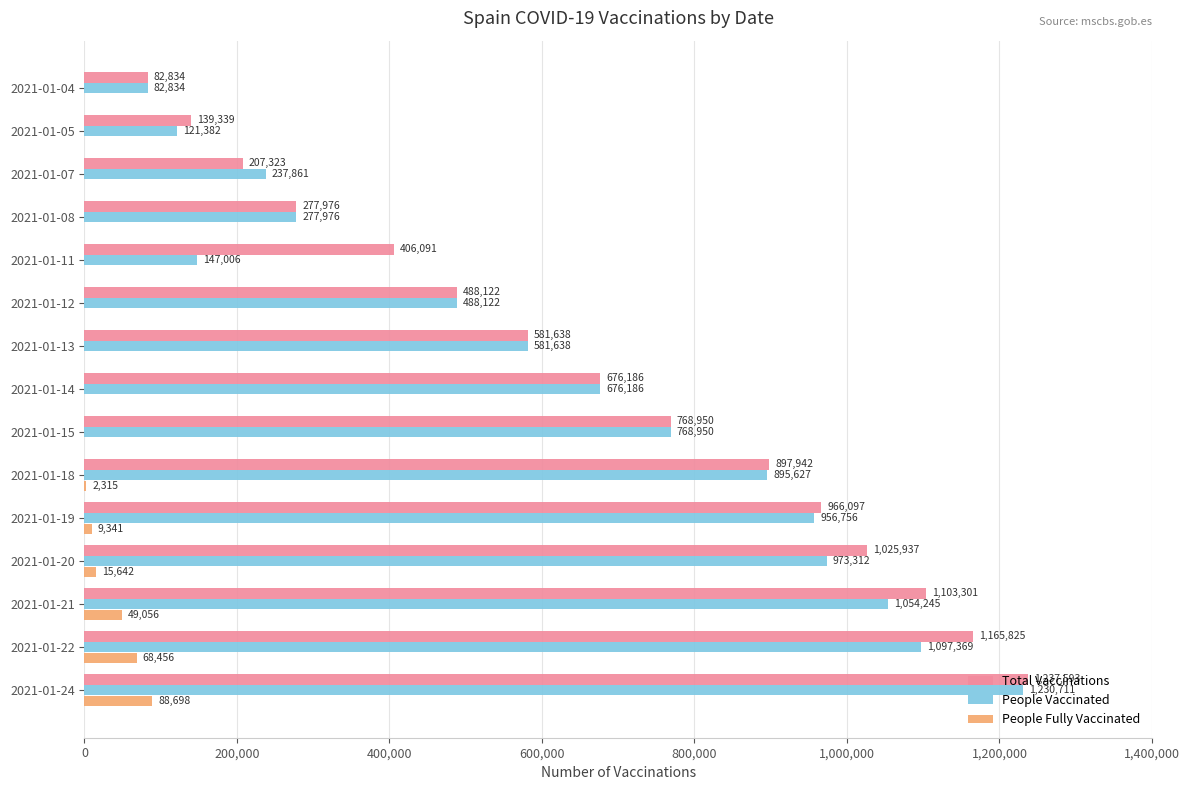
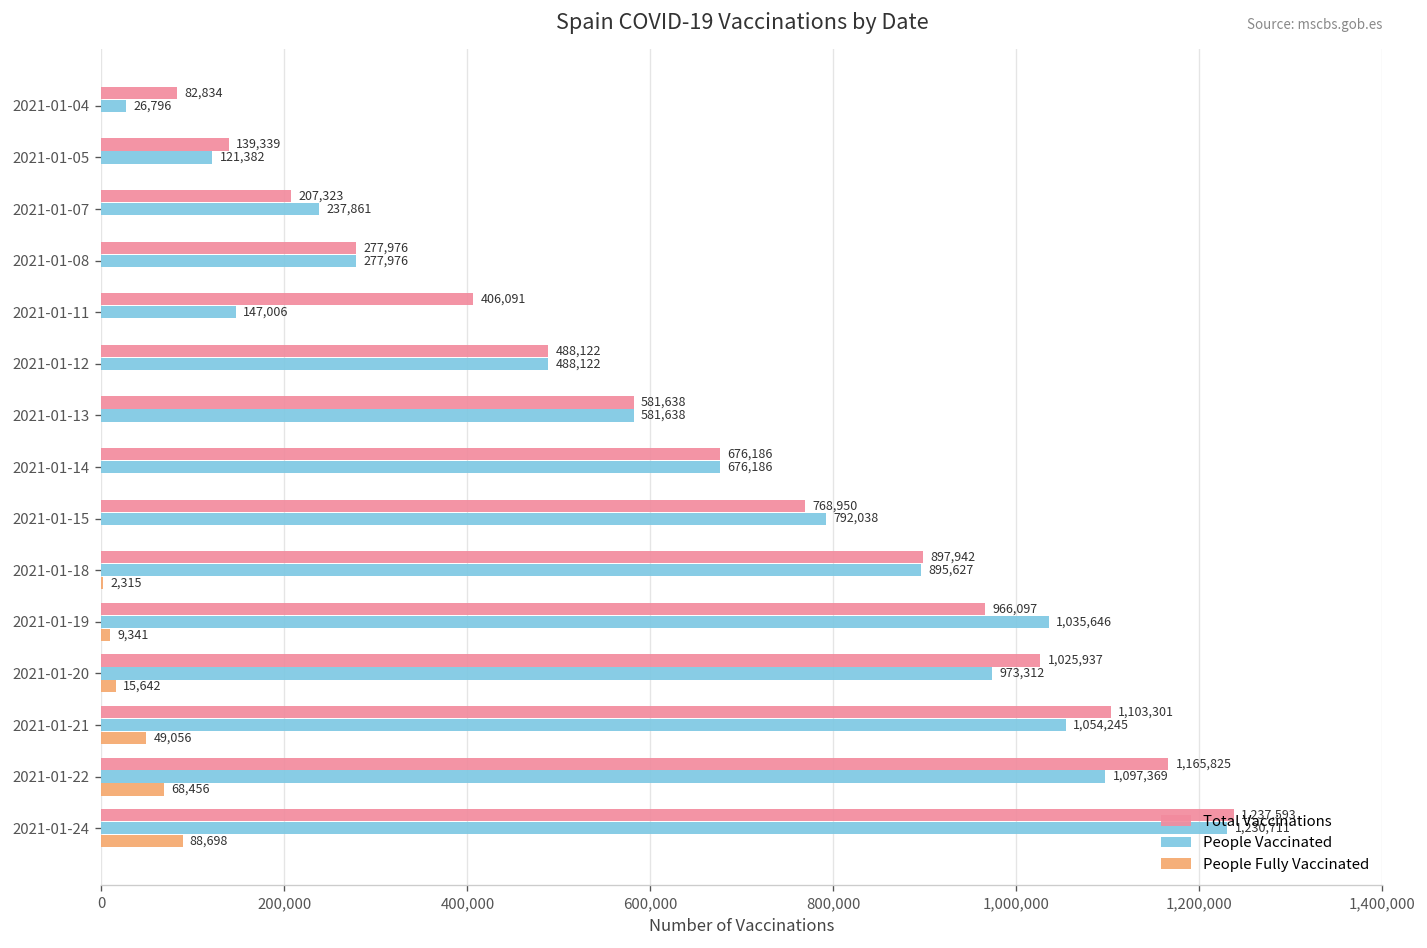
  {
    "People Vaccinated": {
-     "2021-01-04": "82,834",
+     "2021-01-04": "26,796",
      "2021-01-05": "121,382",
      "2021-01-07": "237,861",
      "2021-01-08": "277,976",
      "2021-01-11": "147,006",
      "2021-01-12": "488,122",
      "2021-01-13": "581,638",
      "2021-01-14": "676,186",
-     "2021-01-15": "768,950",
+     "2021-01-15": "792,038",
      "2021-01-18": "895,627",
-     "2021-01-19": "956,756",
+     "2021-01-19": "1,035,646",
      "2021-01-20": "973,312",
      "2021-01-21": "1,054,245",
      "2021-01-22": "1,097,369",
      "2021-01-24": "1,230,711"
    }
  }
